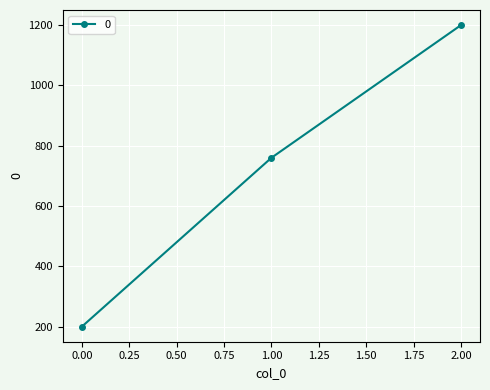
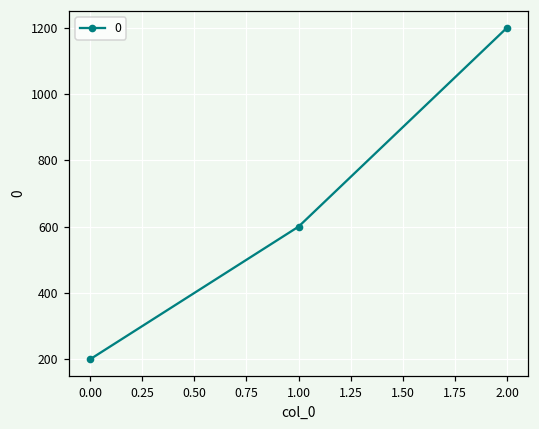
  {
    "0.00": 200,
-   "1.00": 760,
+   "1.00": 600,
    "2.00": 1200
  }
